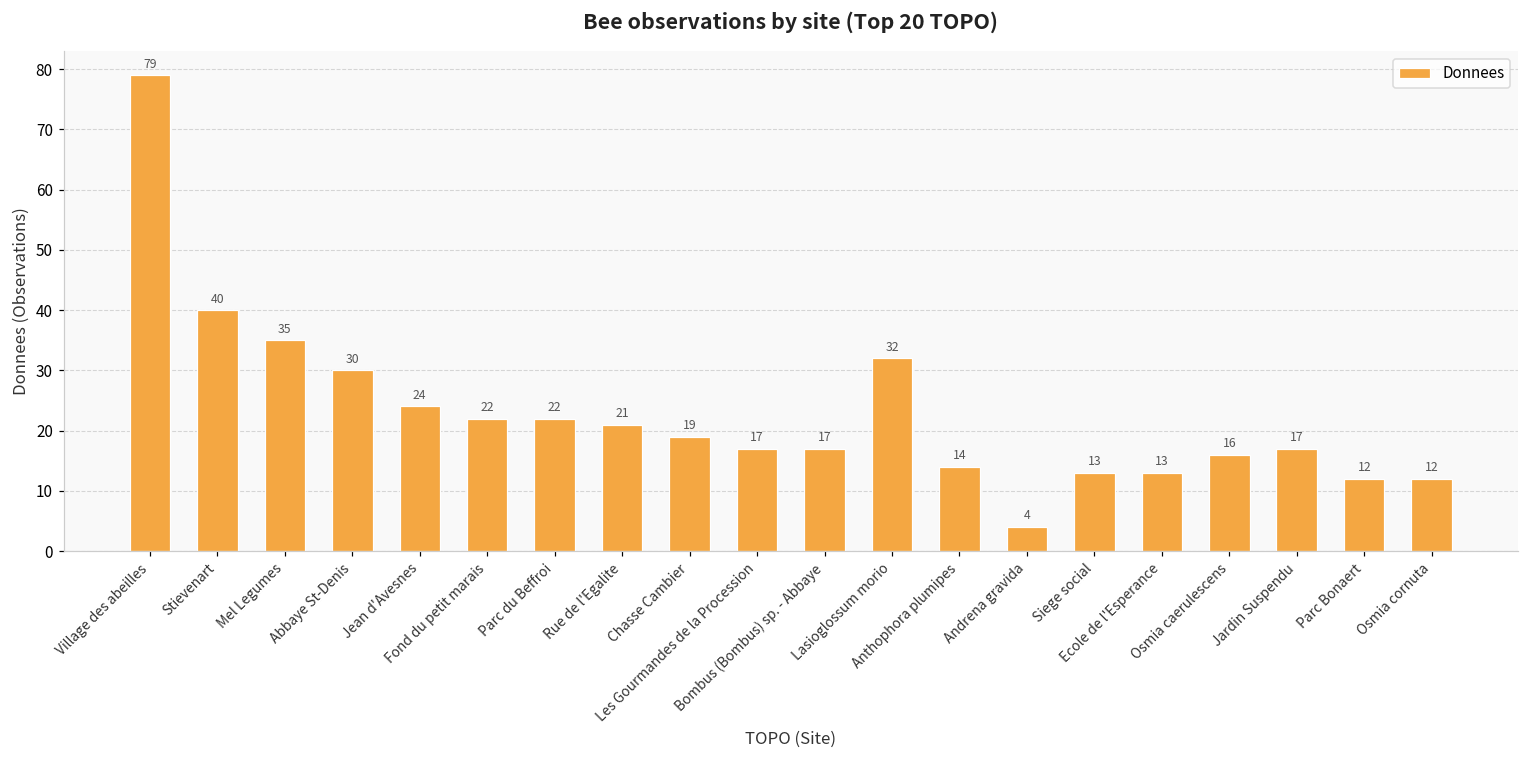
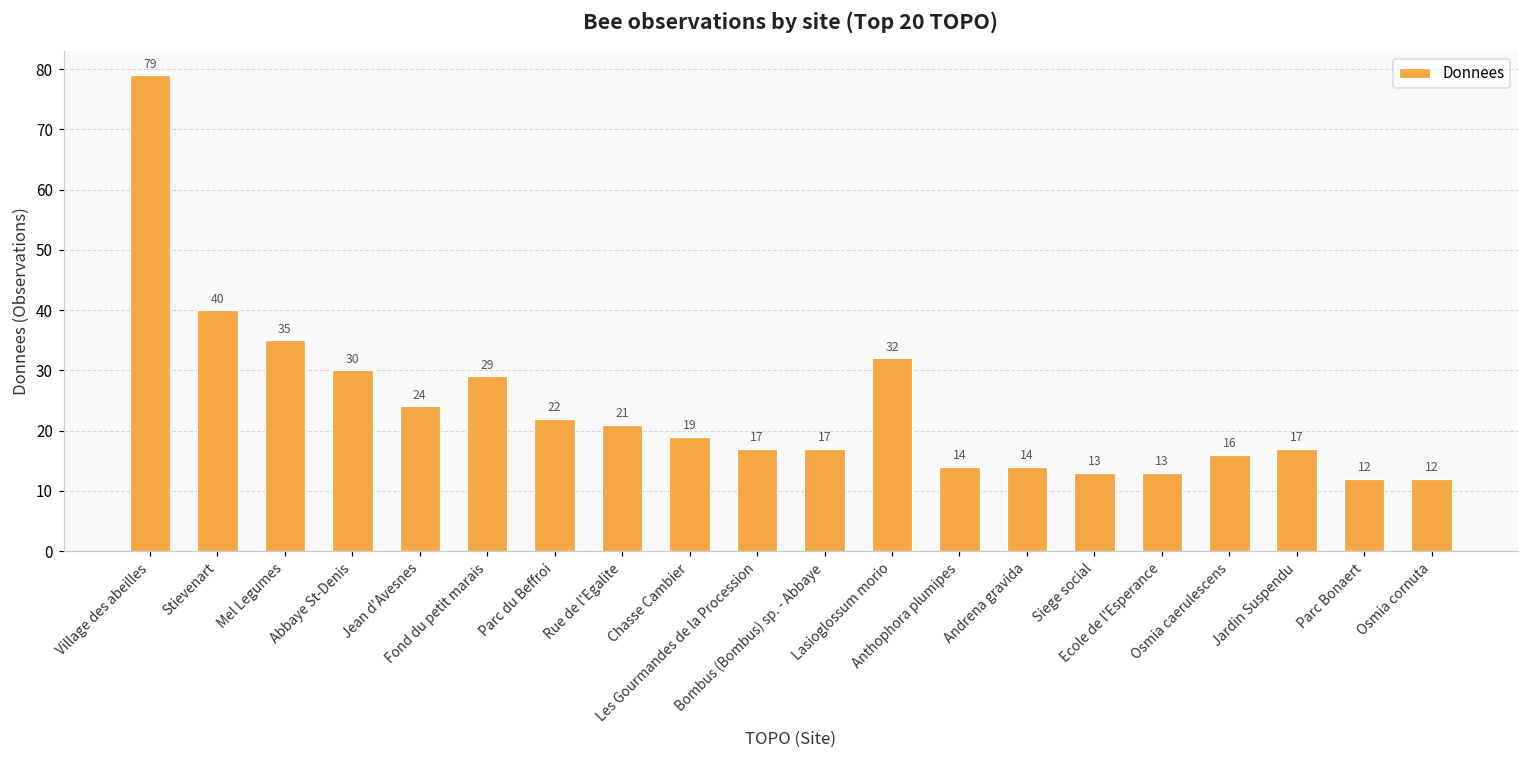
  {
    "Village des abeilles": 79,
    "Stievenart": 40,
    "Mel Legumes": 35,
    "Abbaye St-Denis": 30,
    "Jean d'Avesnes": 24,
-   "Fond du petit marais": 22,
+   "Fond du petit marais": 29,
    "Parc du Beffroi": 22,
    "Rue de l'Egalite": 21,
    "Chasse Cambier": 19,
    "Les Gourmandes de la Procession": 17,
    "Bombus (Bombus) sp. - Abbaye": 17,
    "Lasioglossum morio": 32,
    "Anthophora plumipes": 14,
-   "Andrena gravida": 4,
+   "Andrena gravida": 14,
    "Siege social": 13,
    "Ecole de l'Esperance": 13,
    "Osmia caerulescens": 16,
    "Jardin Suspendu": 17,
    "Parc Bonaert": 12,
    "Osmia cornuta": 12
  }
